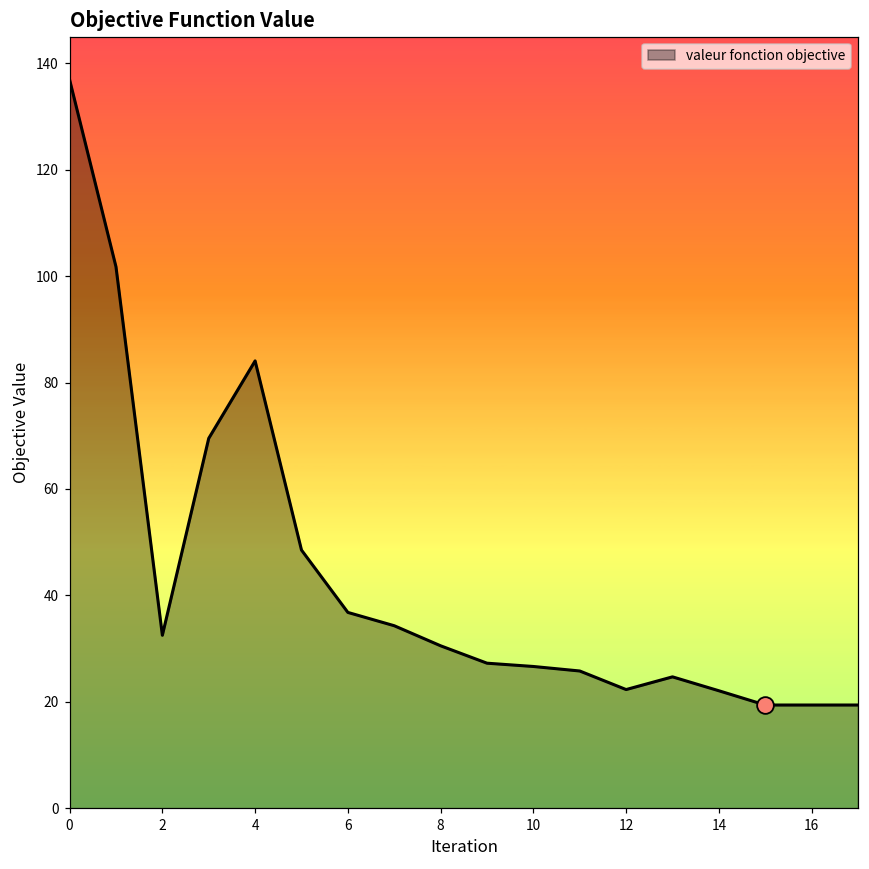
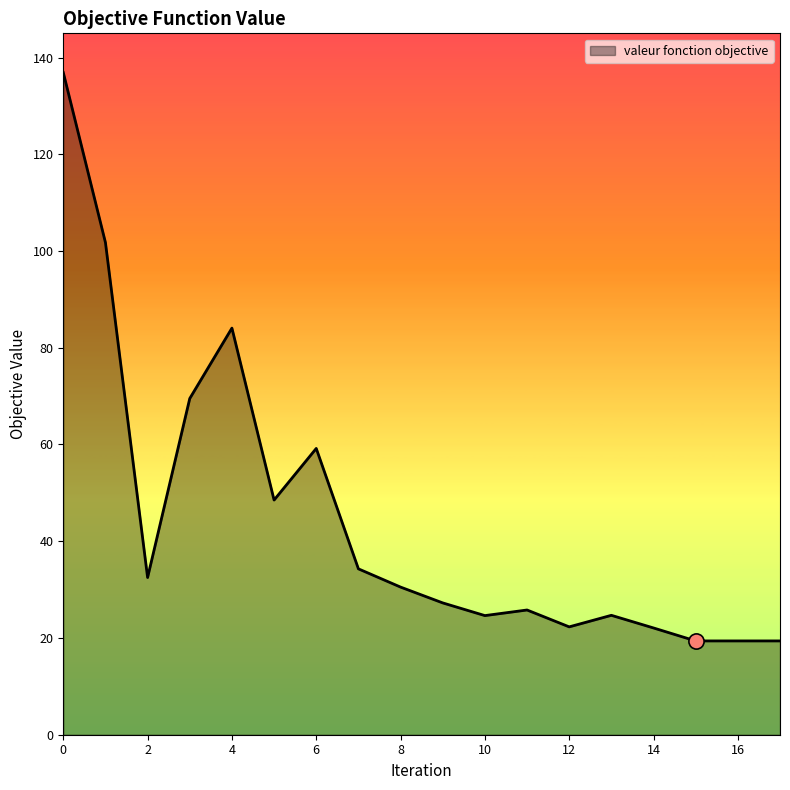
  {
    "valeur fonction objective": {
      "0": 137,
      "2": 32,
      "4": 84,
-     "6": 37,
+     "6": 59,
      "8": 31,
-     "10": 27,
+     "10": 25,
      "12": 22,
      "14": 22,
      "16": 19
    }
  }
